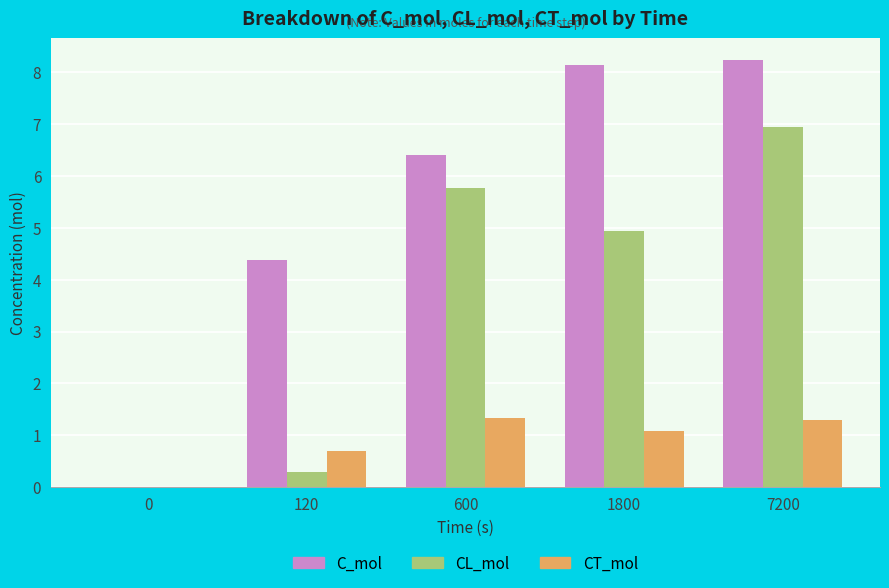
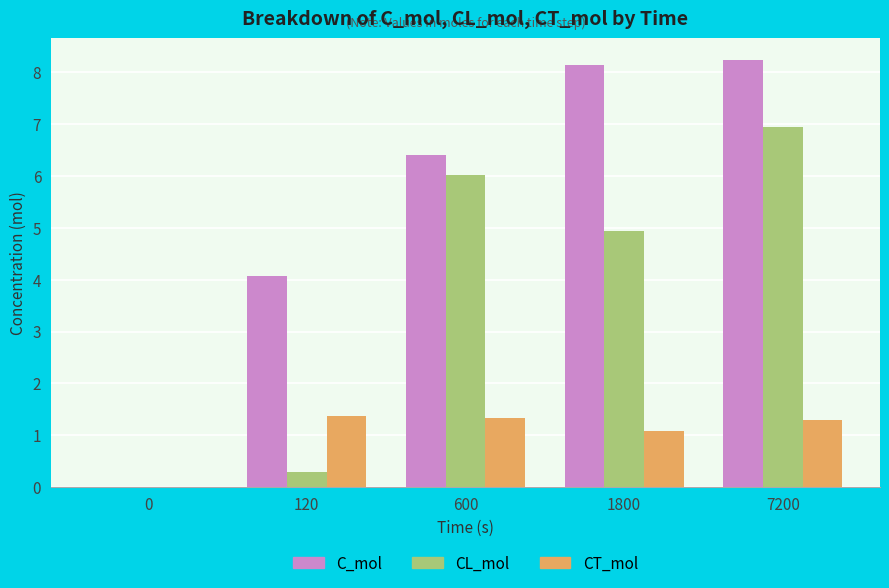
  {
    "C_mol": {
      "0": 0.0,
-     "120": 4.4,
+     "120": 4.1,
      "600": 6.4,
      "1800": 8.1,
      "7200": 8.2
    },
    "CL_mol": {
      "0": 0.0,
      "120": 0.3,
-     "600": 5.8,
+     "600": 6.0,
      "1800": 4.9,
      "7200": 6.9
    },
    "CT_mol": {
      "0": 0.0,
-     "120": 0.7,
+     "120": 1.4,
      "600": 1.3,
      "1800": 1.1,
      "7200": 1.3
    }
  }
